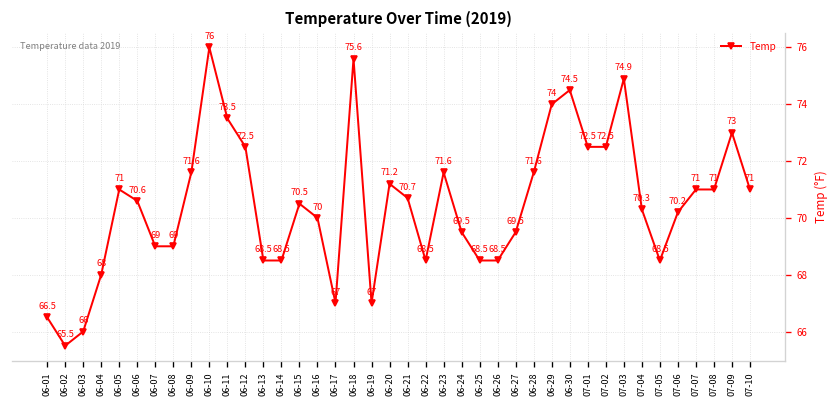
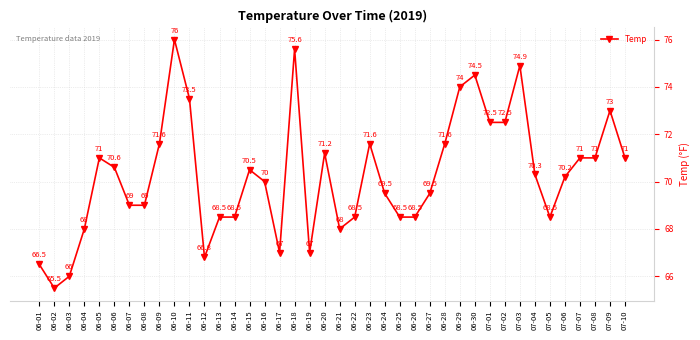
  {
    "06-01": 66.5,
    "06-02": 65.5,
    "06-03": 66,
    "06-04": 68,
    "06-05": 71,
    "06-06": 70.6,
    "06-07": 69,
    "06-08": 69,
    "06-09": 71.6,
    "06-10": 76,
    "06-11": 73.5,
-   "06-12": 72.5,
+   "06-12": 66.8,
    "06-13": 68.5,
    "06-14": 68.5,
    "06-15": 70.5,
    "06-16": 70,
    "06-17": 67,
    "06-18": 75.6,
    "06-19": 67,
    "06-20": 71.2,
-   "06-21": 70.7,
+   "06-21": 68,
    "06-22": 68.5,
    "06-23": 71.6,
    "06-24": 69.5,
    "06-25": 68.5,
    "06-26": 68.5,
    "06-27": 69.5,
    "06-28": 71.6,
    "06-29": 74,
    "06-30": 74.5,
    "07-01": 72.5,
    "07-02": 72.5,
    "07-03": 74.9,
    "07-04": 70.3,
    "07-05": 68.5,
    "07-06": 70.2,
    "07-07": 71,
    "07-08": 71,
    "07-09": 73,
    "07-10": 71
  }
